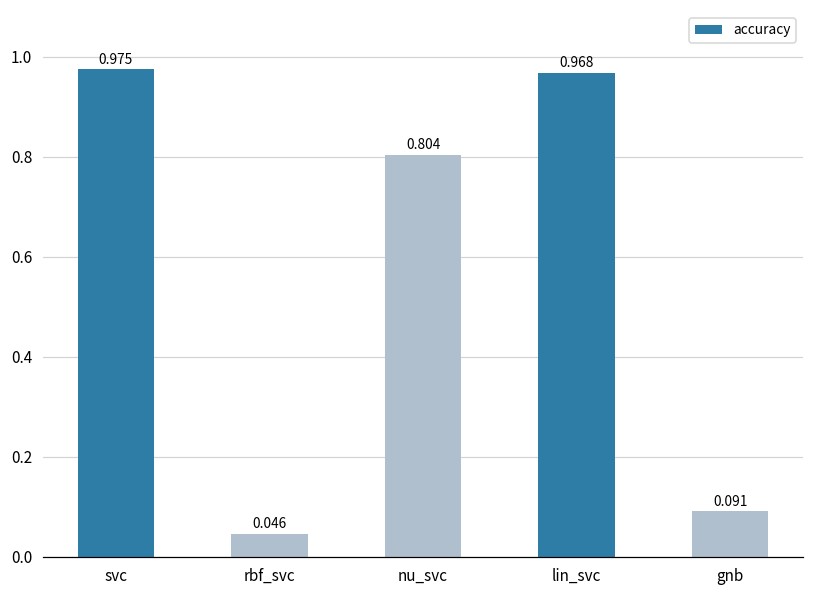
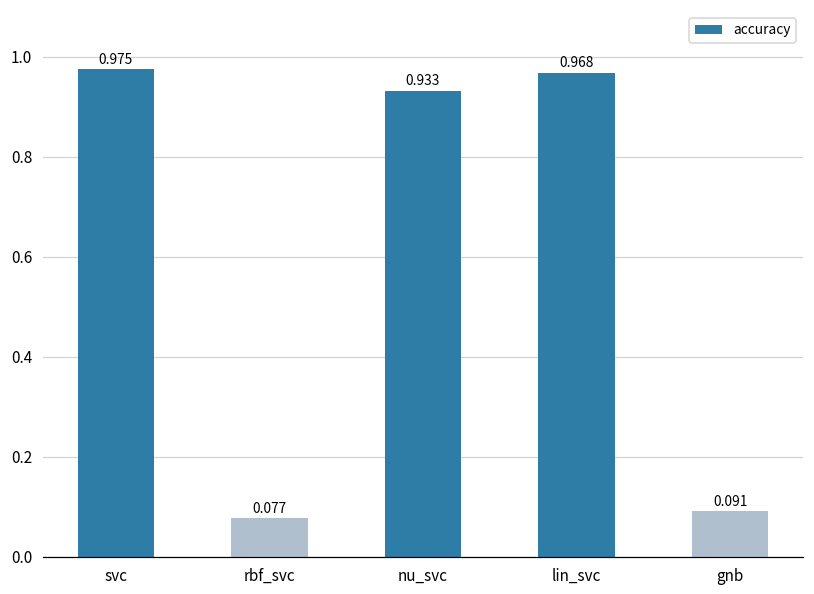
  {
    "svc": 0.975,
-   "rbf_svc": 0.046,
-   "nu_svc": 0.804,
+   "rbf_svc": 0.077,
+   "nu_svc": 0.933,
    "lin_svc": 0.968,
    "gnb": 0.091
  }
